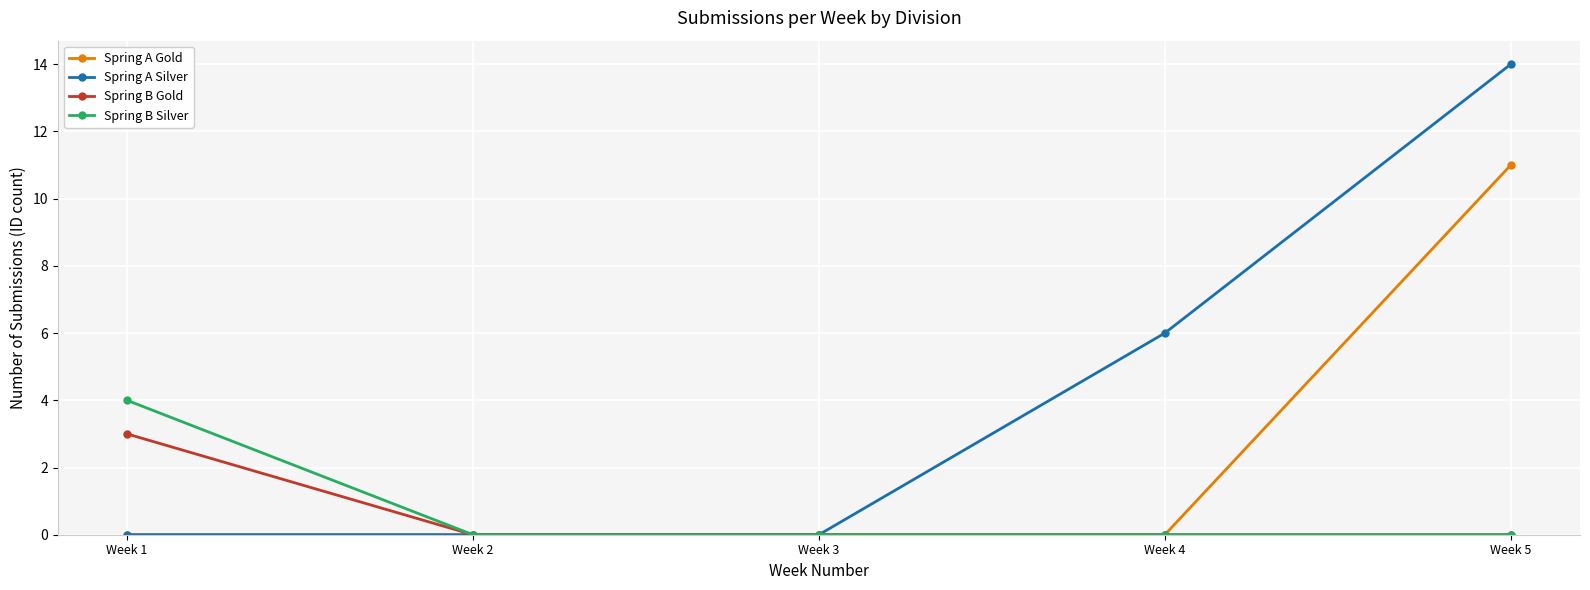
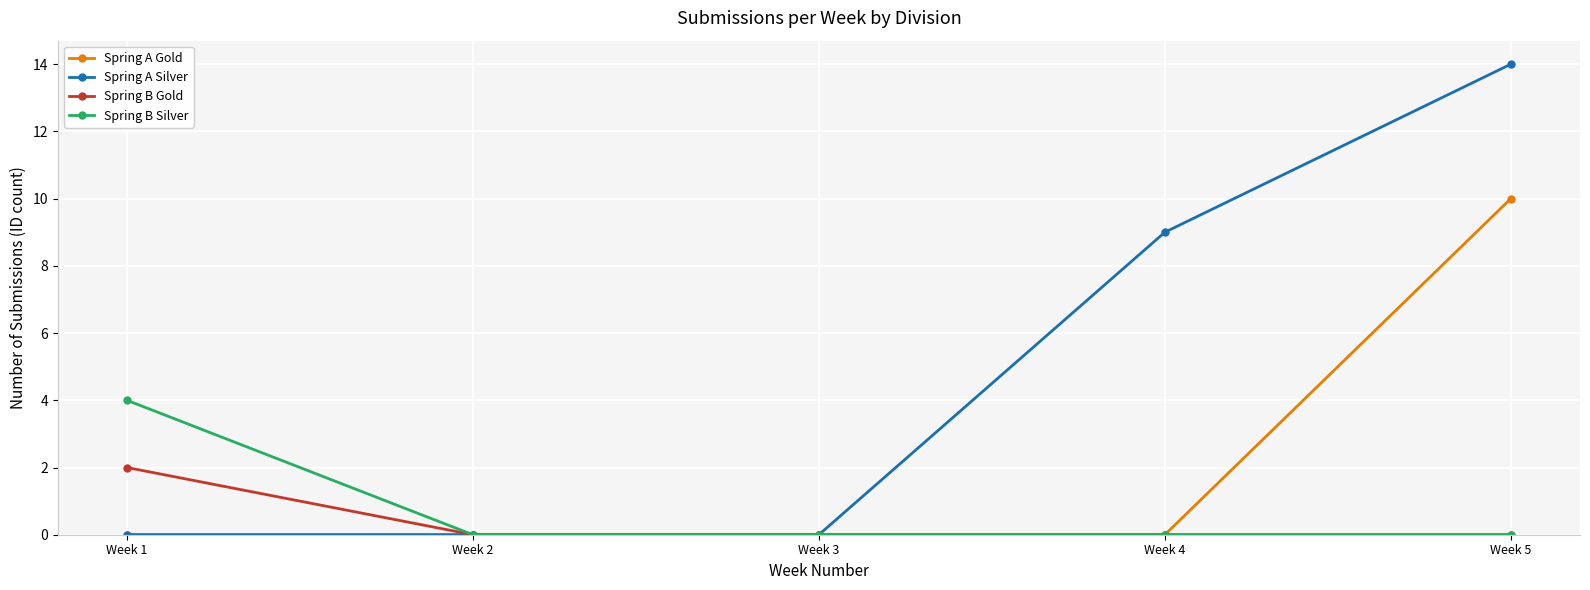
  {
    "Spring A Gold": {
-     "Week 5": 11
+     "Week 5": 10
    },
    "Spring A Silver": {
-     "Week 4": 6,
+     "Week 4": 9,
      "Week 5": 14
    },
    "Spring B Gold": {
-     "Week 1": 3
+     "Week 1": 2
    },
    "Spring B Silver": {
      "Week 1": 4
    }
  }
